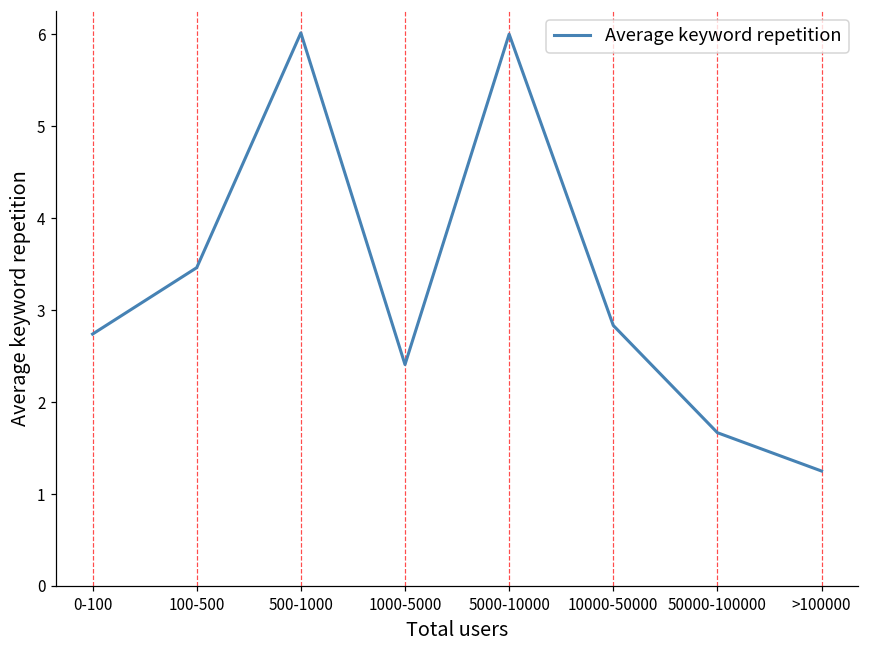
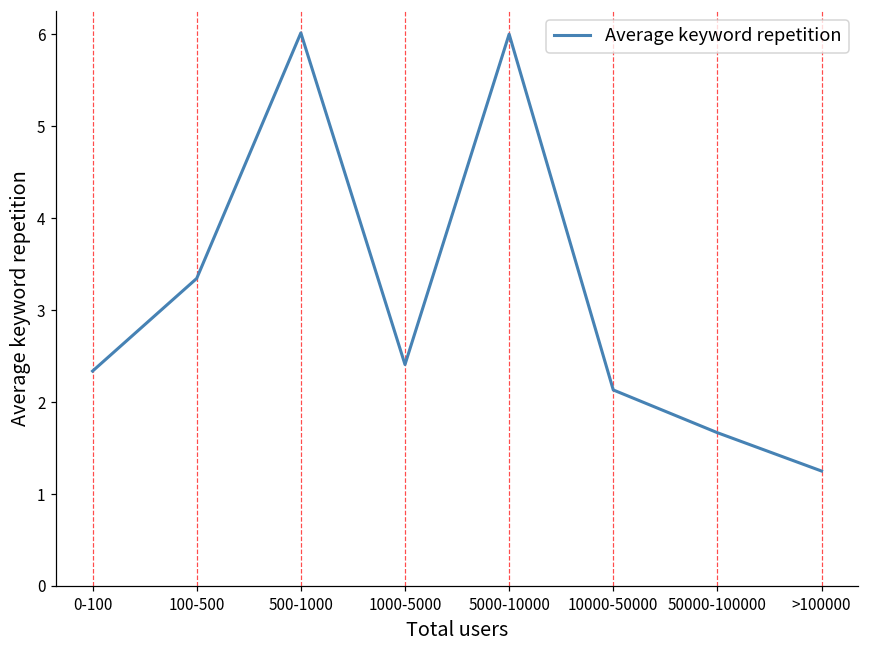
  {
-   "0-100": 2.7,
-   "100-500": 3.5,
+   "0-100": 2.3,
+   "100-500": 3.3,
    "500-1000": 6.0,
    "1000-5000": 2.4,
    "5000-10000": 6.0,
-   "10000-50000": 2.8,
+   "10000-50000": 2.1,
    "50000-100000": 1.7,
    ">100000": 1.3
  }
